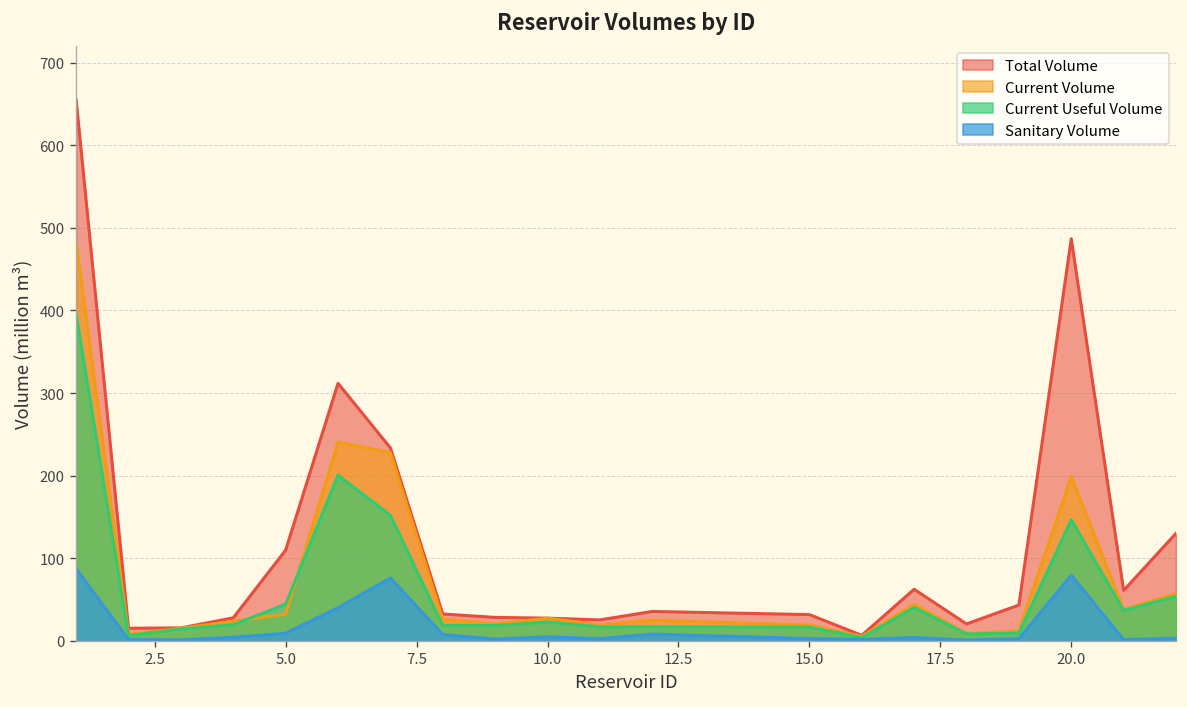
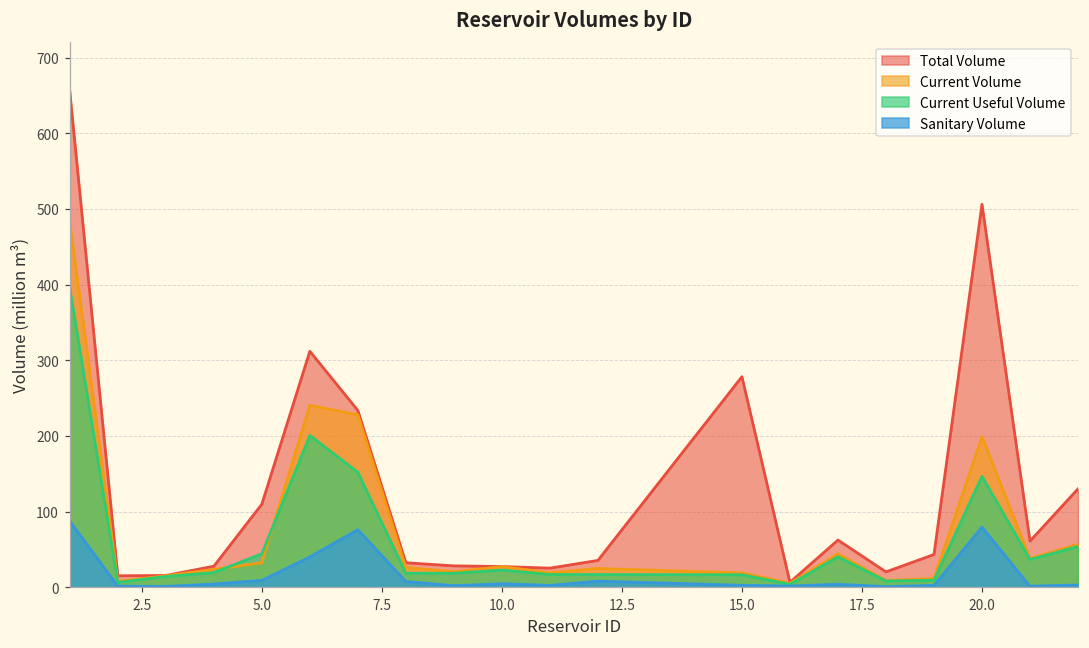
  {
    "Total Volume": {
      "5.0": 110,
-     "15.0": 30,
-     "20.0": 490
+     "15.0": 280,
+     "20.0": 510
    },
    "Current Volume": {
      "5.0": 30,
      "20.0": 200
    },
    "Current Useful Volume": {
      "5.0": 40,
      "10.0": 20,
      "20.0": 150
    },
    "Sanitary Volume": {
      "5.0": 10,
      "10.0": 0,
      "15.0": 0,
      "20.0": 80
    }
  }
